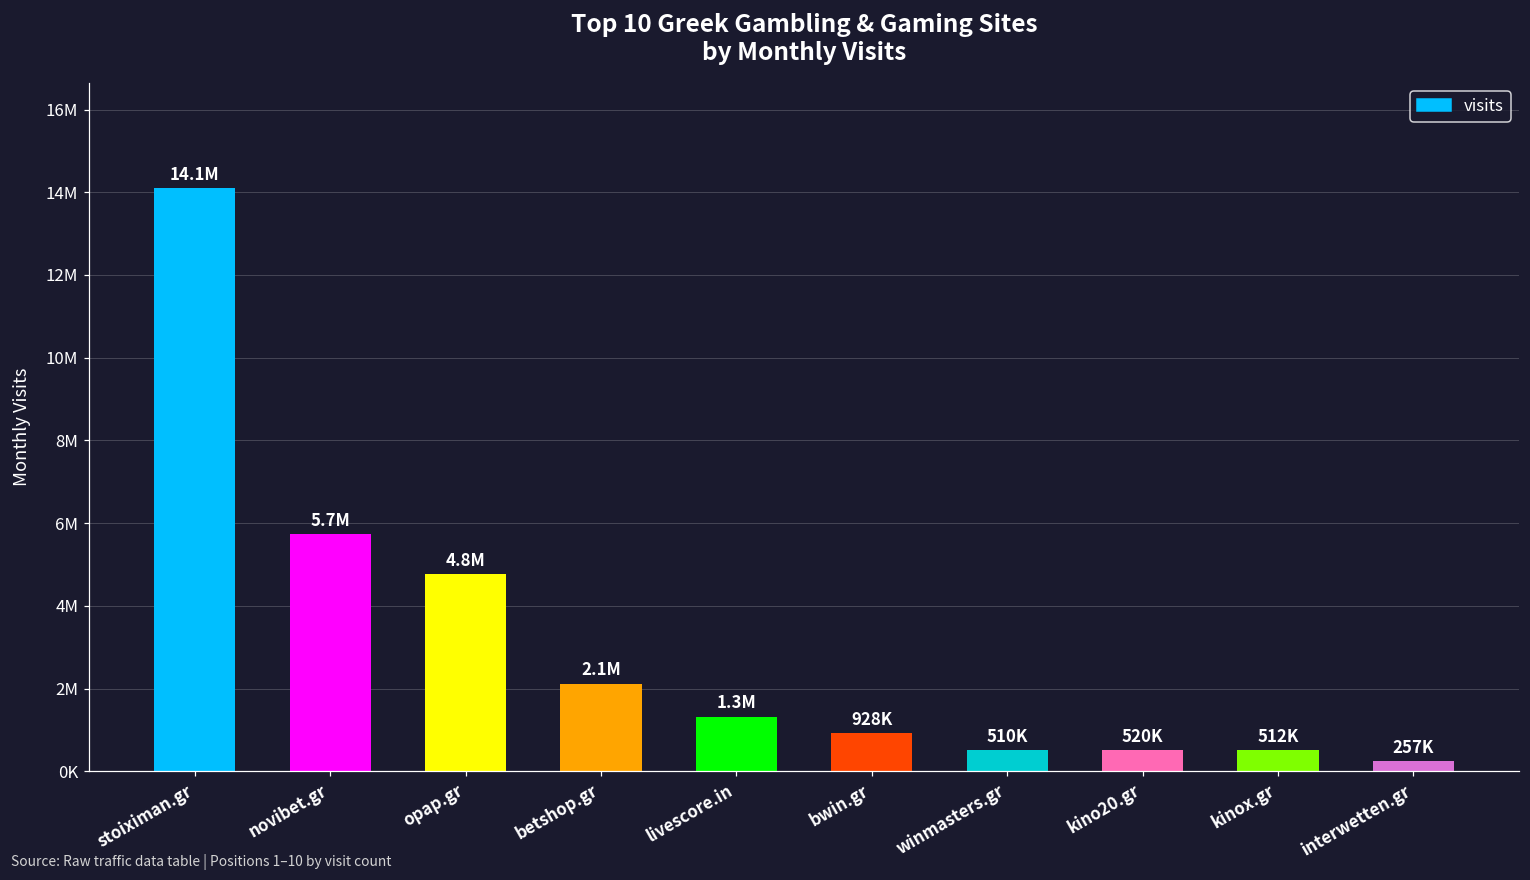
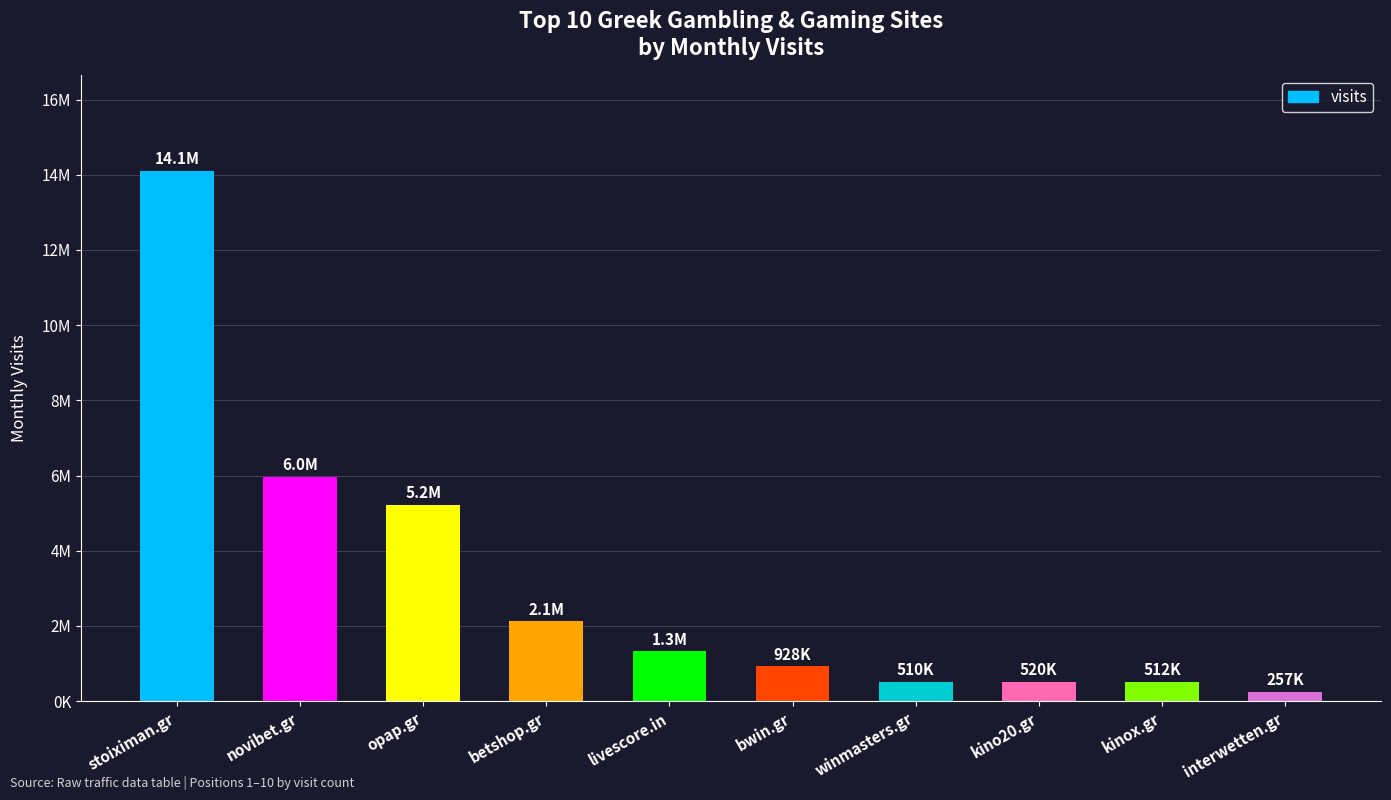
  {
    "stoiximan.gr": "14.1M",
-   "novibet.gr": "5.7M",
-   "opap.gr": "4.8M",
+   "novibet.gr": "6.0M",
+   "opap.gr": "5.2M",
    "betshop.gr": "2.1M",
    "livescore.in": "1.3M",
    "bwin.gr": "928K",
    "winmasters.gr": "510K",
    "kino20.gr": "520K",
    "kinox.gr": "512K",
    "interwetten.gr": "257K"
  }
